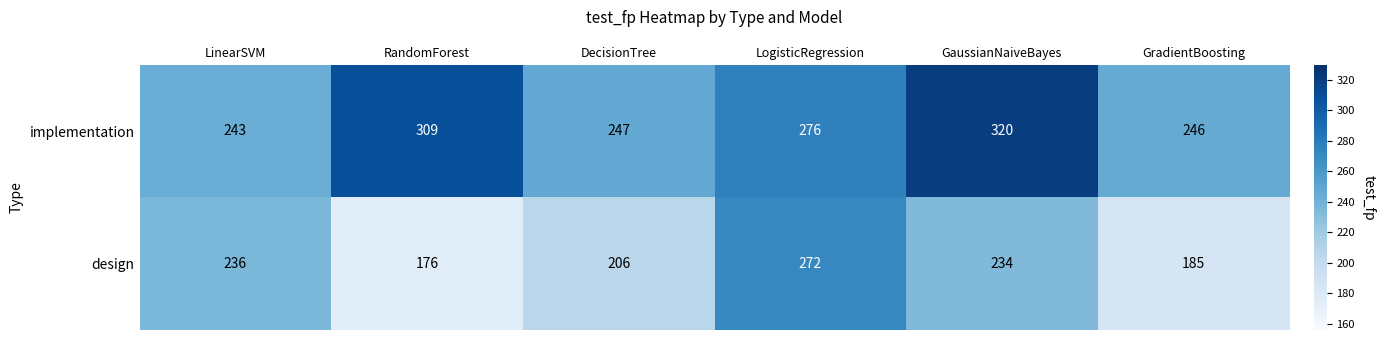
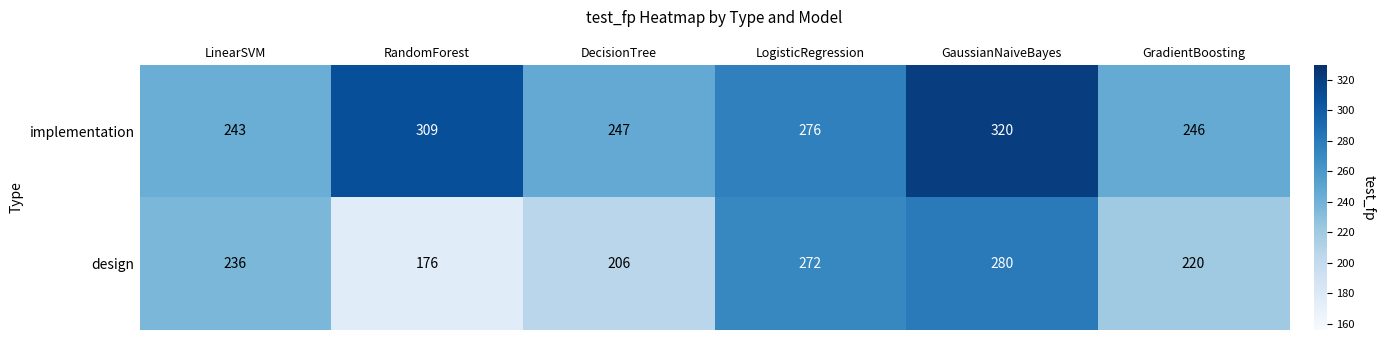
  {
    "implementation": {
      "LinearSVM": 243,
      "RandomForest": 309,
      "DecisionTree": 247,
      "LogisticRegression": 276,
      "GaussianNaiveBayes": 320,
      "GradientBoosting": 246
    },
    "design": {
      "LinearSVM": 236,
      "RandomForest": 176,
      "DecisionTree": 206,
      "LogisticRegression": 272,
-     "GaussianNaiveBayes": 234,
-     "GradientBoosting": 185
+     "GaussianNaiveBayes": 280,
+     "GradientBoosting": 220
    }
  }
